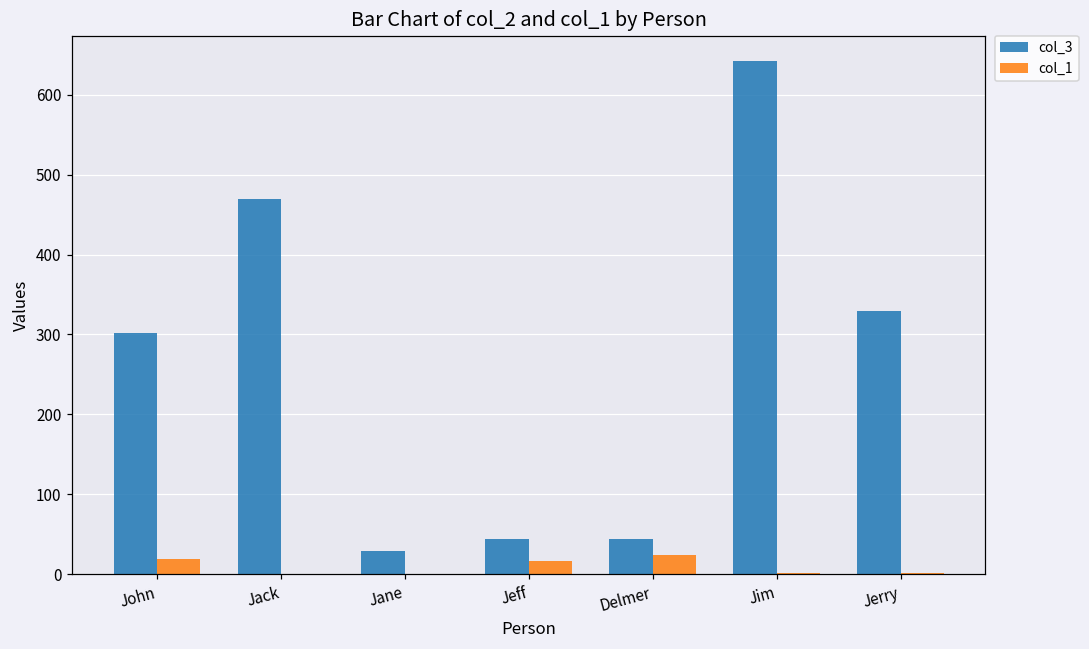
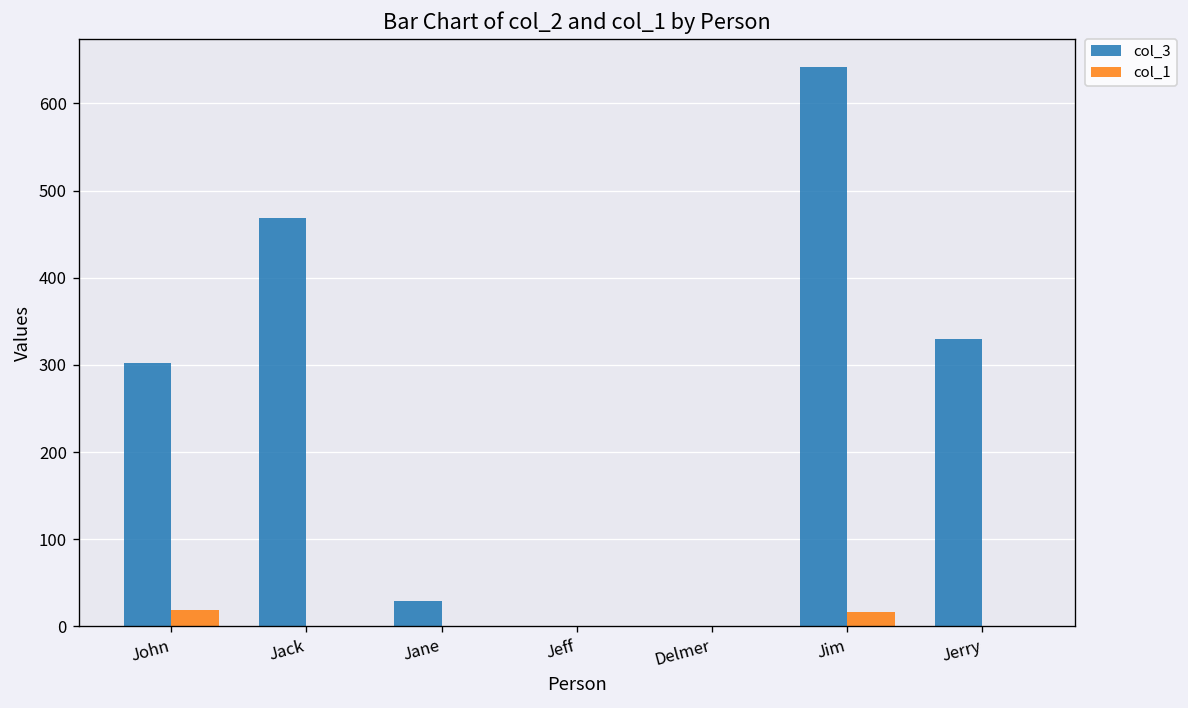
  {
    "col_3": {
      "John": 300,
      "Jack": 470,
      "Jane": 30,
-     "Jeff": 40,
-     "Delmer": 40,
+     "Jeff": 0,
+     "Delmer": 0,
      "Jim": 640,
      "Jerry": 330
    },
    "col_1": {
      "John": 20,
      "Jack": 0,
      "Jane": 0,
-     "Jeff": 20,
-     "Delmer": 20,
-     "Jim": 0
+     "Jeff": 0,
+     "Delmer": 0,
+     "Jim": 20
    }
  }
